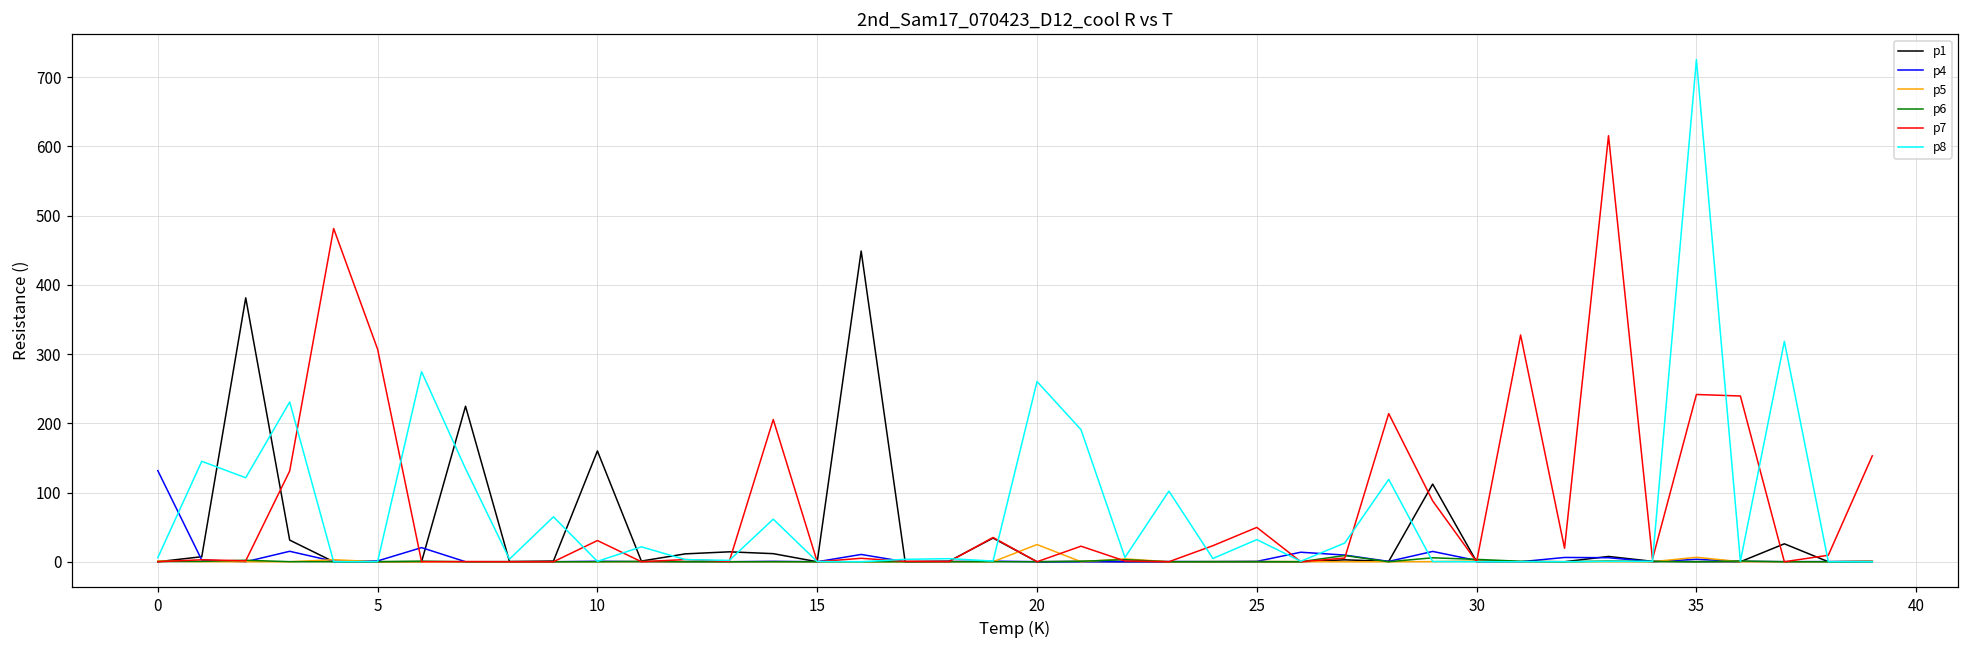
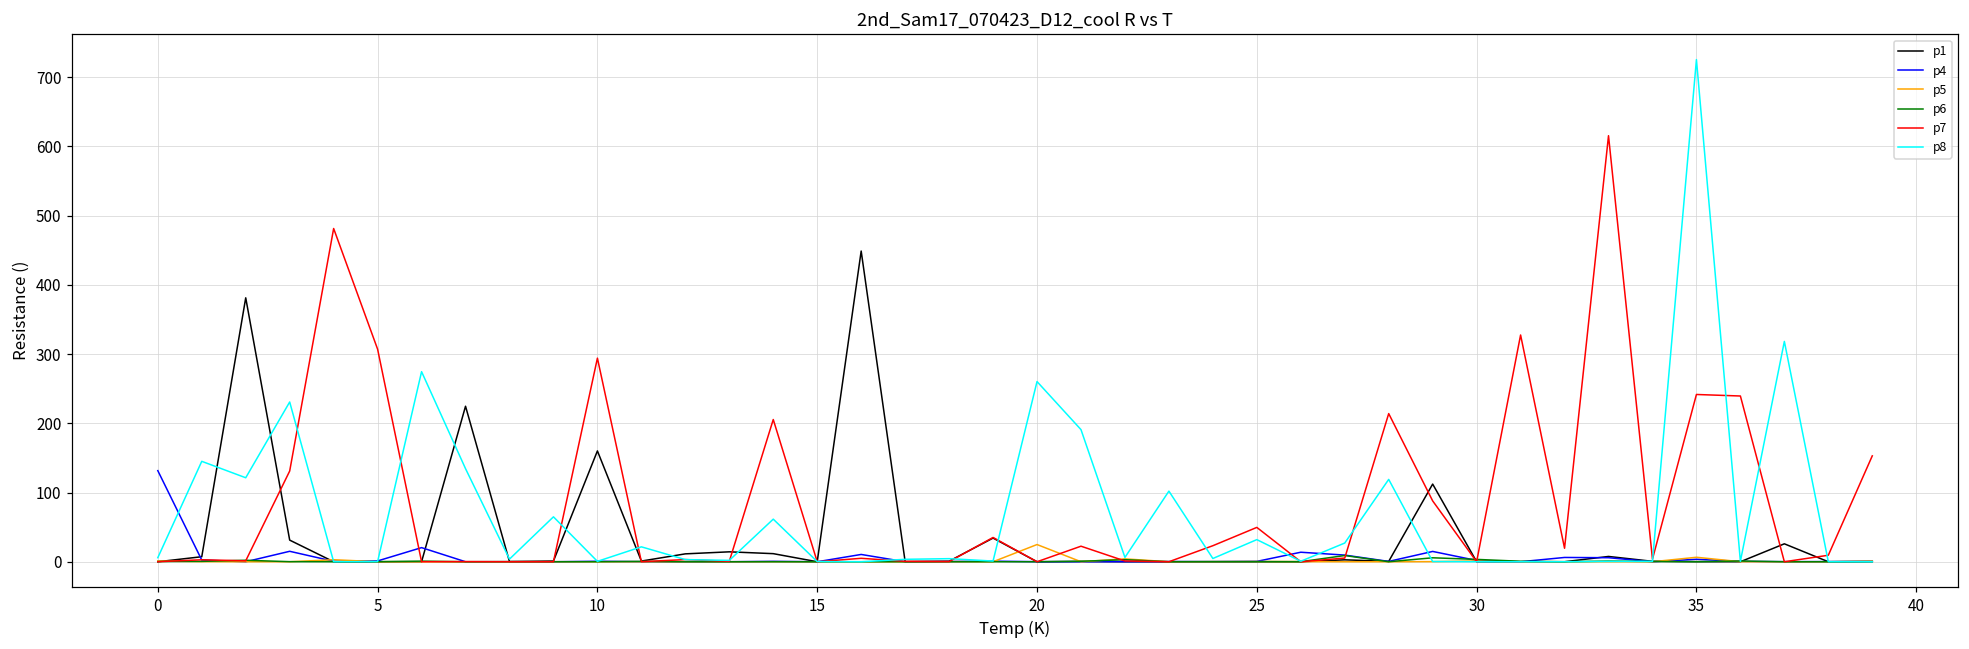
  {
    "p1": {
      "10": 160
    },
    "p4": {
      "0": 130
    },
    "p5": {
      "20": 20
    },
    "p7": {
      "5": 310,
-     "10": 30,
+     "10": 290,
      "25": 50,
      "35": 240
    },
    "p8": {
      "0": 10,
      "20": 260,
      "25": 30,
      "35": 730
    }
  }
